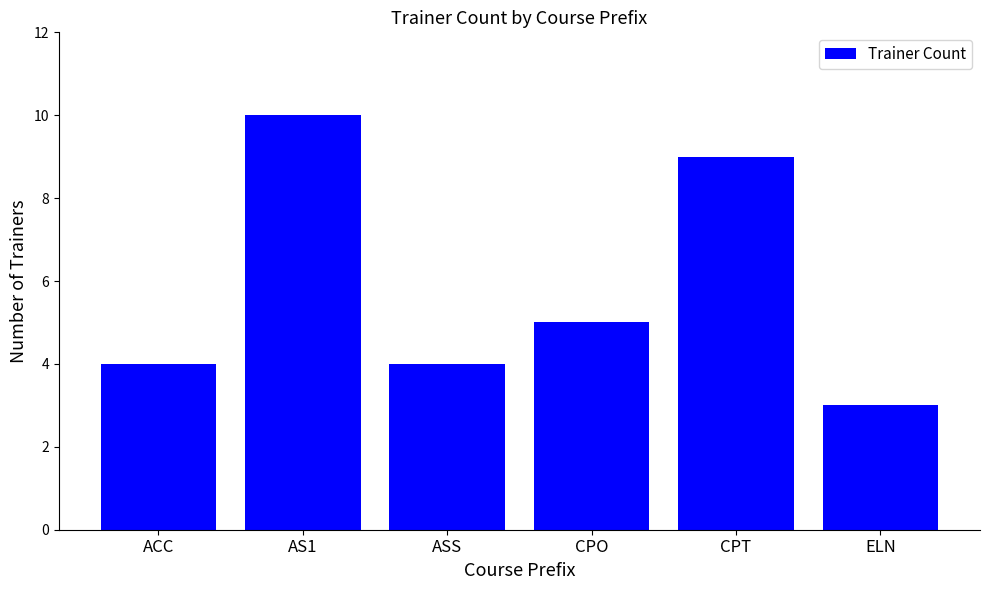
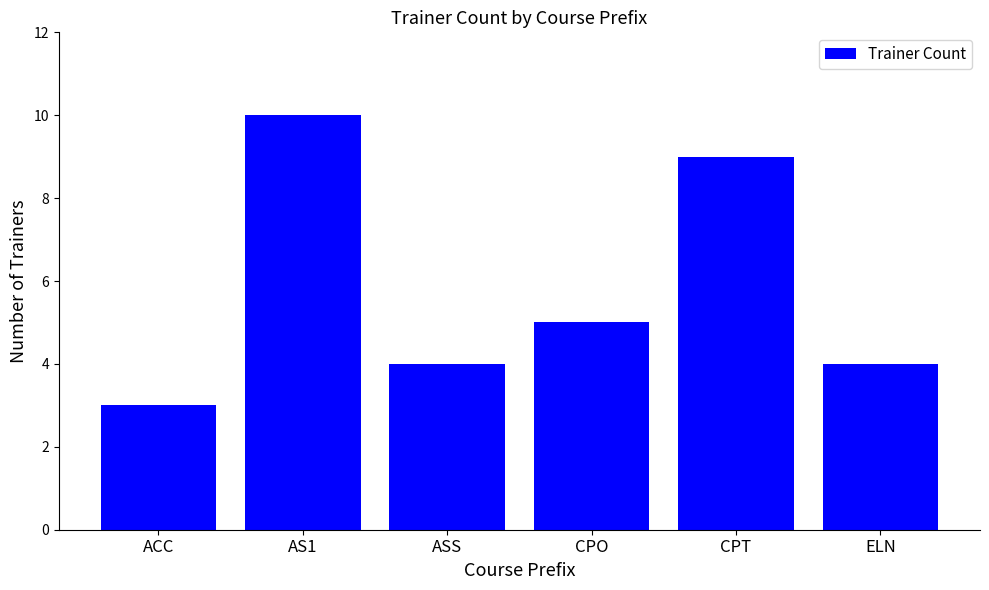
  {
-   "ACC": 4,
+   "ACC": 3,
    "AS1": 10,
    "ASS": 4,
    "CPO": 5,
    "CPT": 9,
-   "ELN": 3
+   "ELN": 4
  }
